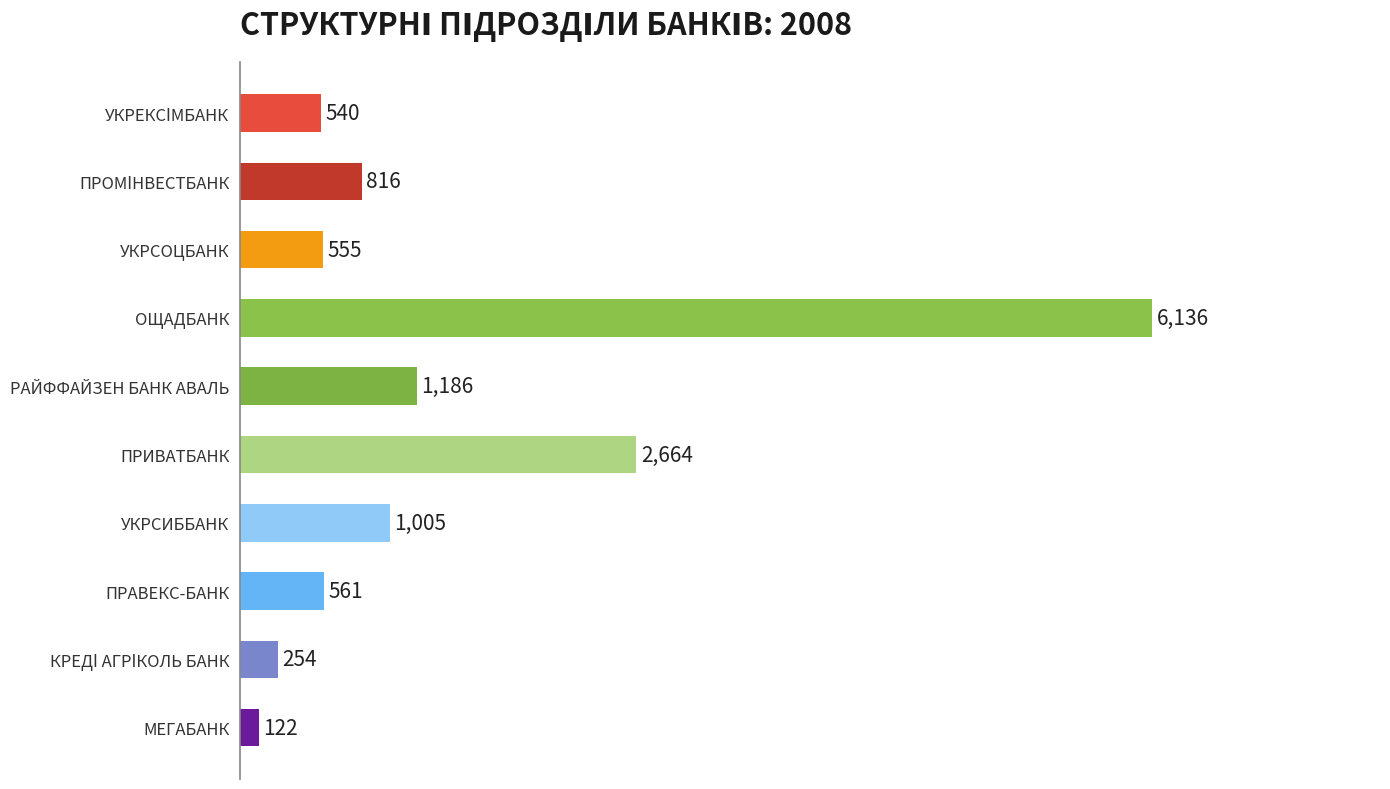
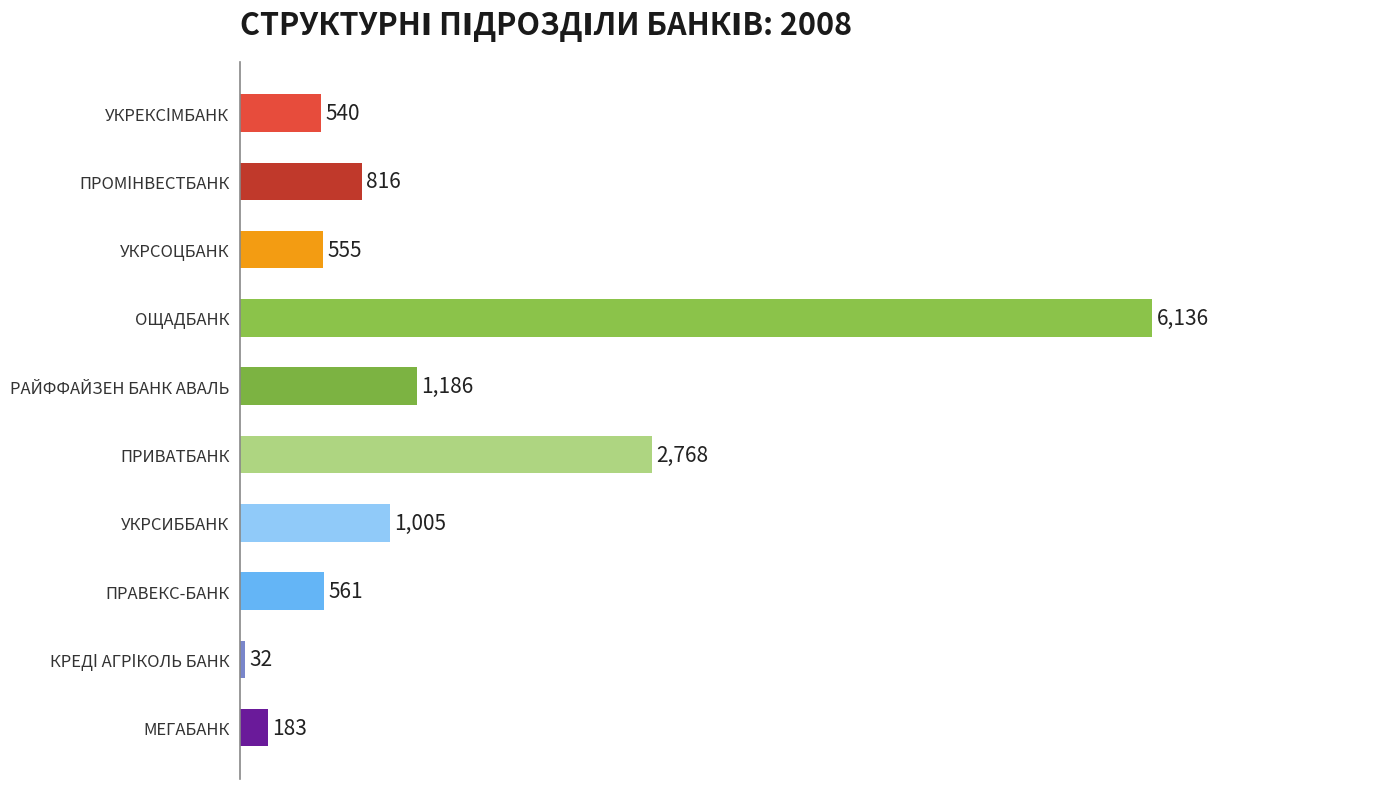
  {
    "УКРЕКСІМБАНК": "540",
    "ПРОМІНВЕСТБАНК": "816",
    "УКРСОЦБАНК": "555",
    "ОЩАДБАНК": "6,136",
    "РАЙФФАЙЗЕН БАНК АВАЛЬ": "1,186",
-   "ПРИВАТБАНК": "2,664",
+   "ПРИВАТБАНК": "2,768",
    "УКРСИББАНК": "1,005",
    "ПРАВЕКС-БАНК": "561",
-   "КРЕДІ АГРІКОЛЬ БАНК": "254",
-   "МЕГАБАНК": "122"
+   "КРЕДІ АГРІКОЛЬ БАНК": "32",
+   "МЕГАБАНК": "183"
  }
